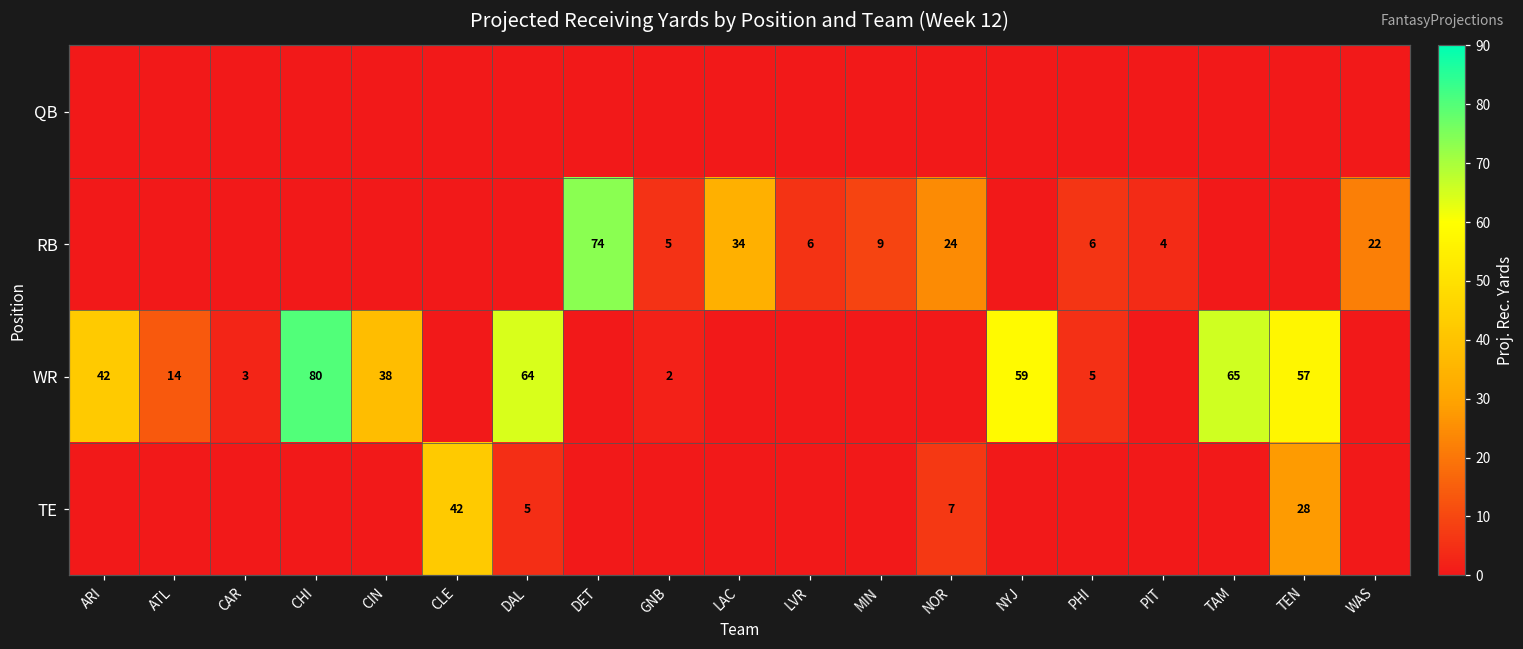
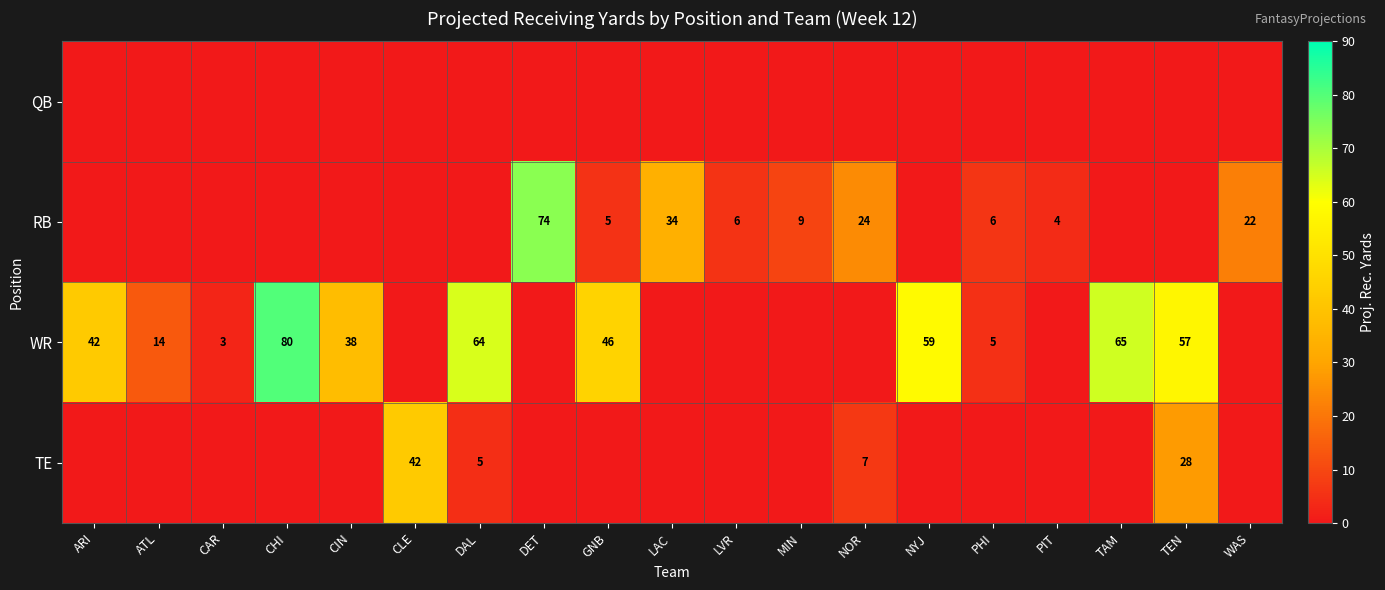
  {
    "RB": {
      "DET": 74,
      "GNB": 5,
      "LAC": 34,
      "LVR": 6,
      "MIN": 9,
      "NOR": 24,
      "PHI": 6,
      "PIT": 4,
      "WAS": 22
    },
    "WR": {
      "ARI": 42,
      "ATL": 14,
      "CAR": 3,
      "CHI": 80,
      "CIN": 38,
      "DAL": 64,
-     "GNB": 2,
+     "GNB": 46,
      "NYJ": 59,
      "PHI": 5,
      "TAM": 65,
      "TEN": 57
    },
    "TE": {
      "CLE": 42,
      "DAL": 5,
      "NOR": 7,
      "TEN": 28
    }
  }
